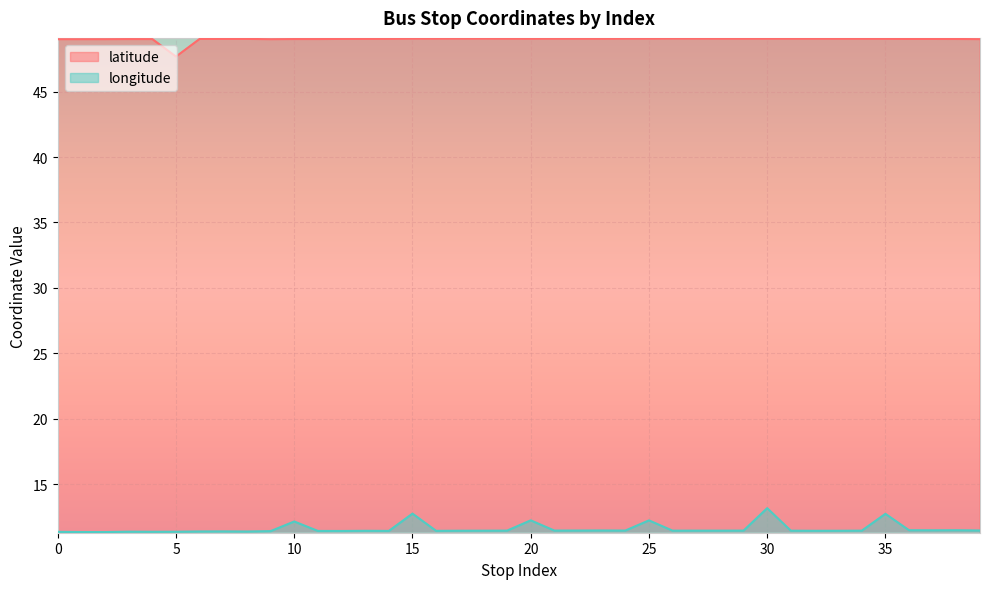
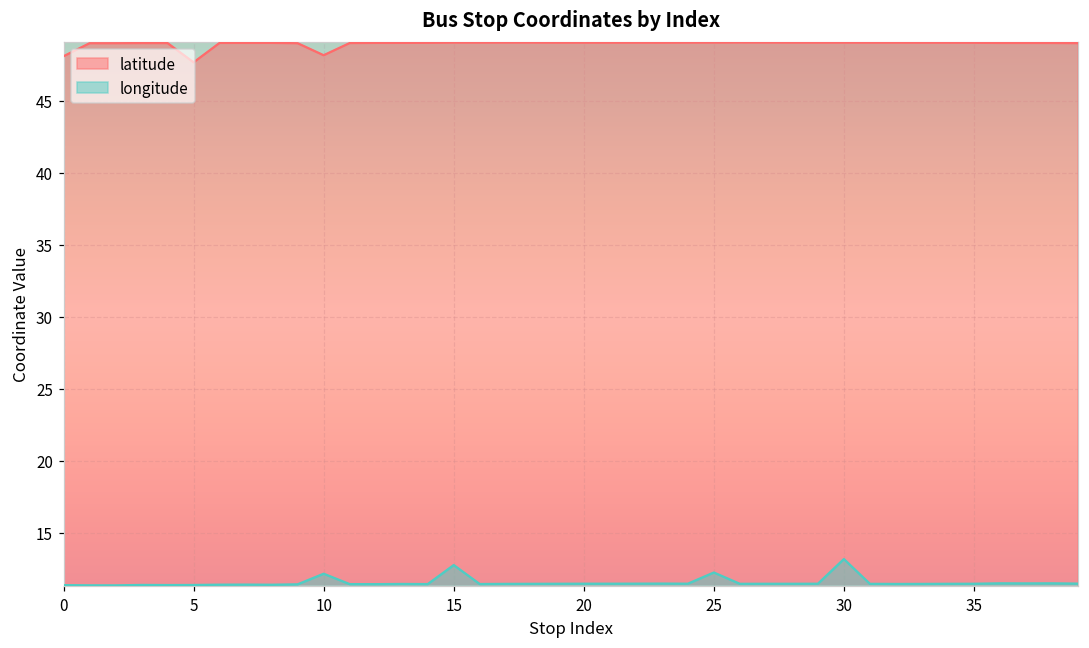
  {
    "latitude": {
-     "0": 49.0,
-     "10": 49.0,
+     "0": 48.1,
+     "10": 48.2,
      "15": 49.0,
      "20": 49.0,
      "25": 49.0,
      "30": 49.0,
      "35": 49.0
    },
    "longitude": {
      "0": 11.4,
      "5": 11.4,
      "10": 12.2,
      "15": 12.8,
-     "20": 12.3,
+     "20": 11.5,
      "25": 12.3,
      "30": 13.2,
-     "35": 12.8
+     "35": 11.5
    }
  }
